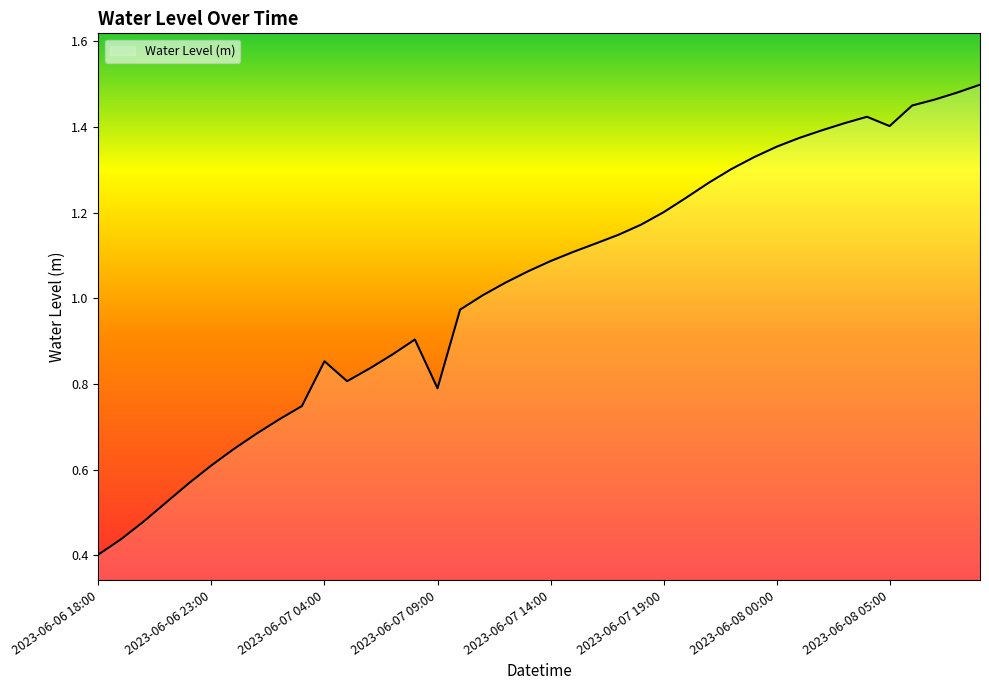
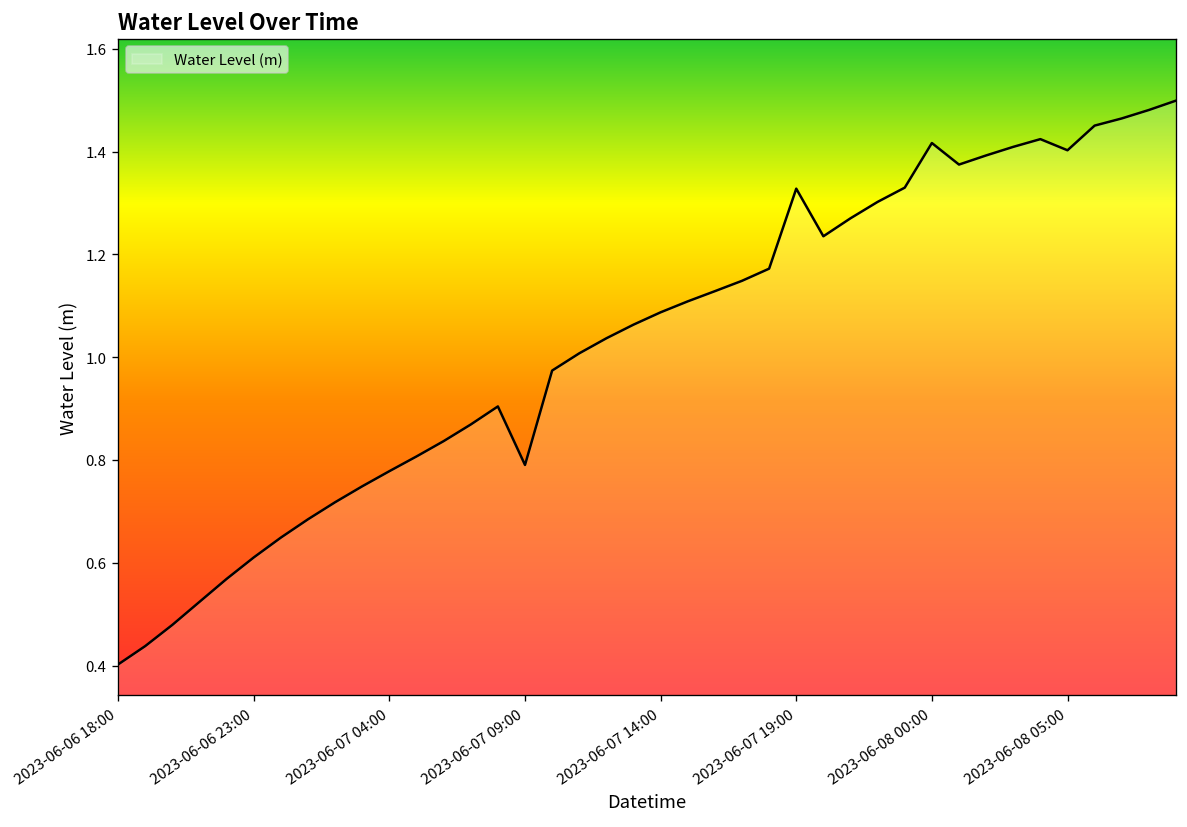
  {
    "2023-06-06 18:00": 0.40,
    "2023-06-06 23:00": 0.61,
-   "2023-06-07 04:00": 0.85,
+   "2023-06-07 04:00": 0.78,
    "2023-06-07 09:00": 0.79,
    "2023-06-07 14:00": 1.09,
-   "2023-06-07 19:00": 1.20,
-   "2023-06-08 00:00": 1.35,
+   "2023-06-07 19:00": 1.33,
+   "2023-06-08 00:00": 1.42,
    "2023-06-08 05:00": 1.40
  }
